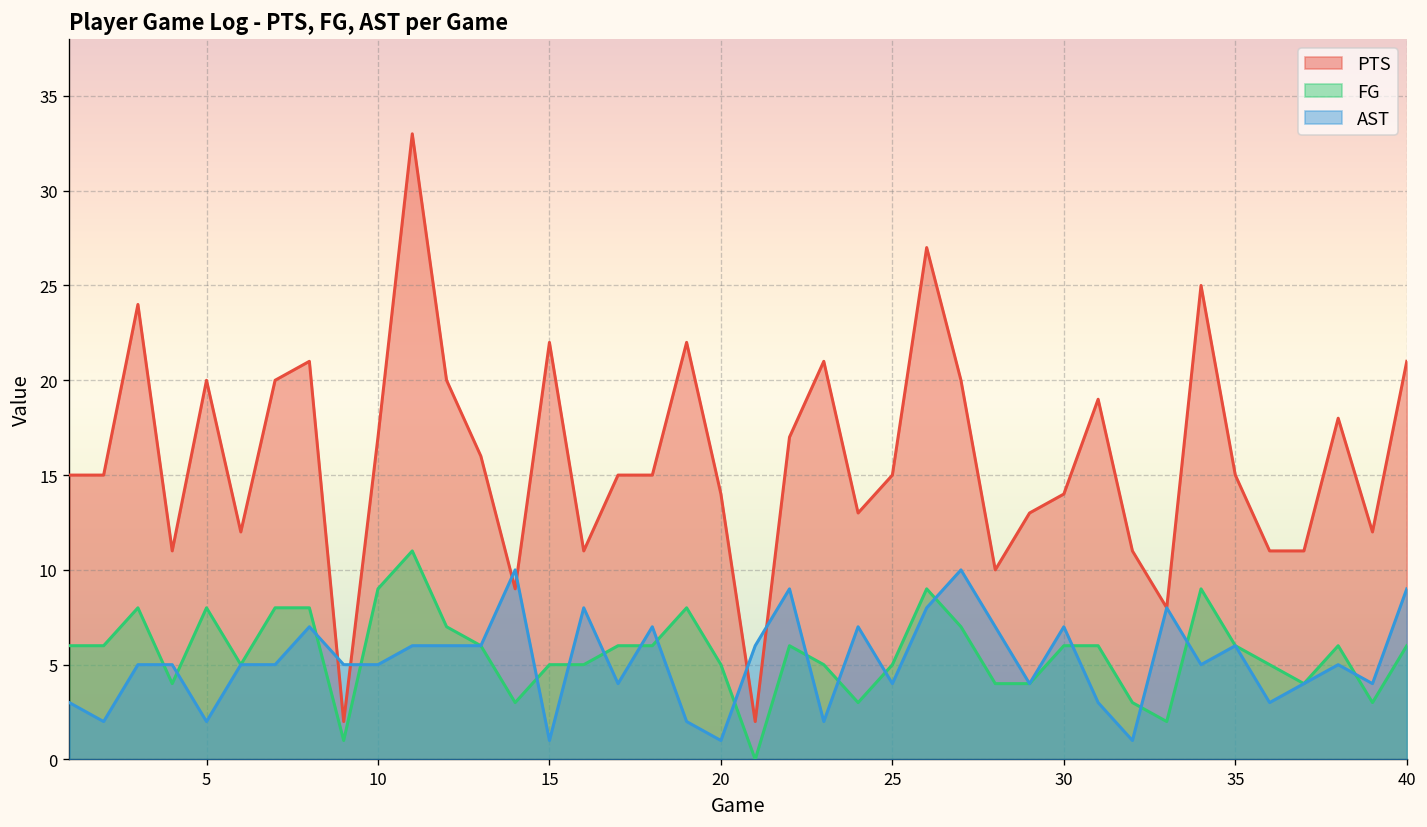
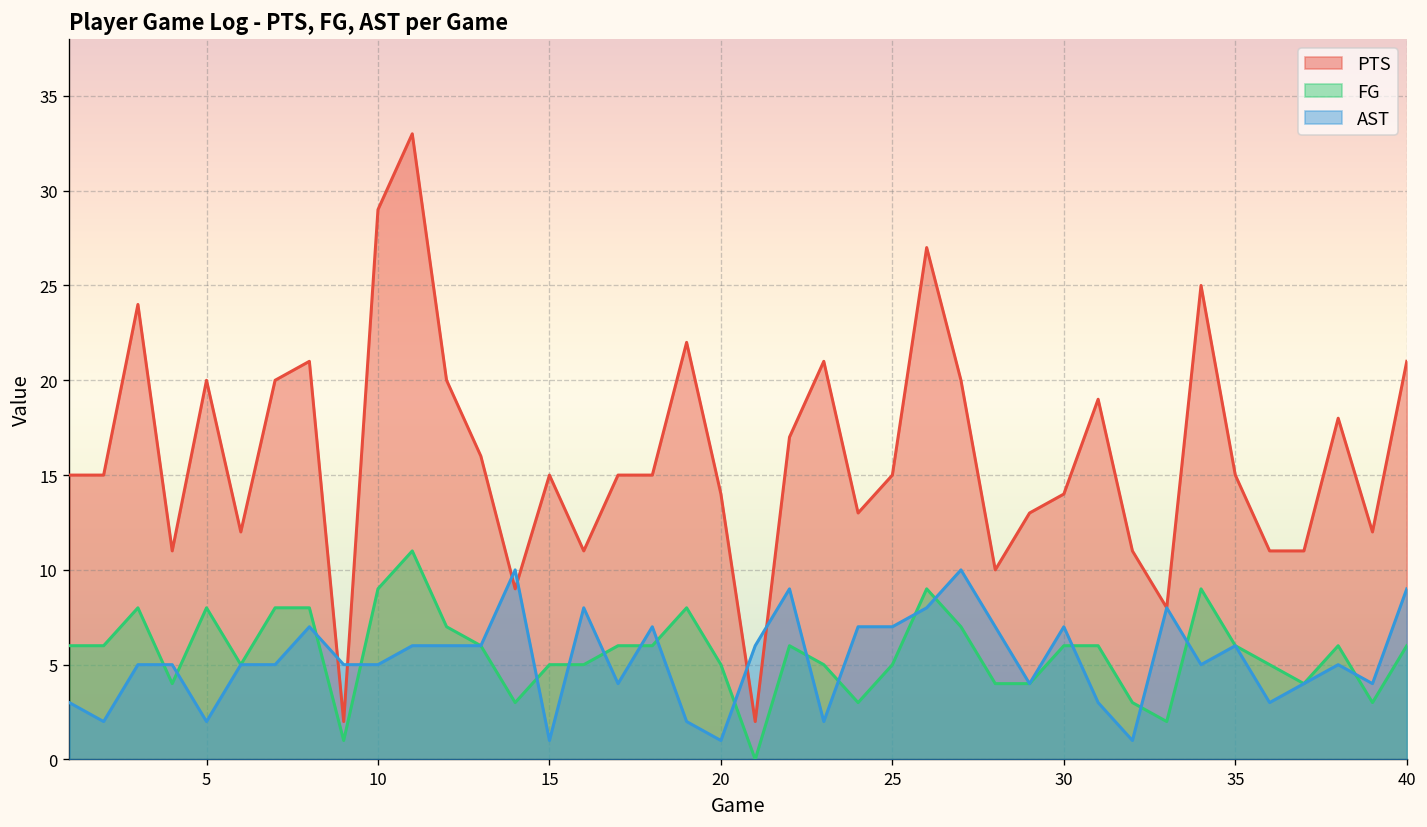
  {
    "PTS": {
      "5": 20,
-     "10": 17,
-     "15": 22,
+     "10": 29,
+     "15": 15,
      "20": 14,
      "25": 15,
      "30": 14,
      "35": 15,
      "40": 21
    },
    "FG": {
      "5": 8,
      "10": 9,
      "15": 5,
      "20": 5,
      "25": 5,
      "30": 6,
      "40": 6
    },
    "AST": {
      "5": 2,
      "10": 5,
      "15": 1,
      "20": 1,
-     "25": 4,
+     "25": 7,
      "30": 7,
      "40": 9
    }
  }
